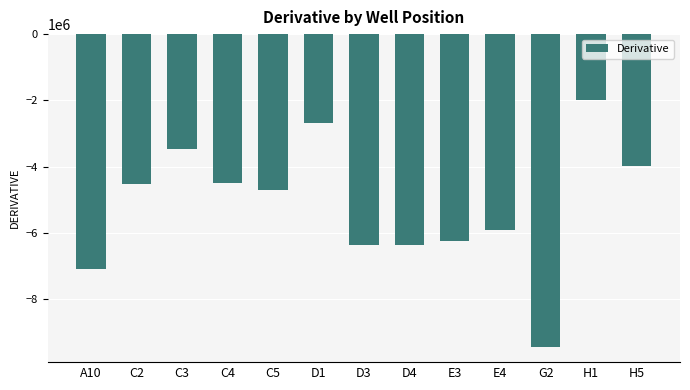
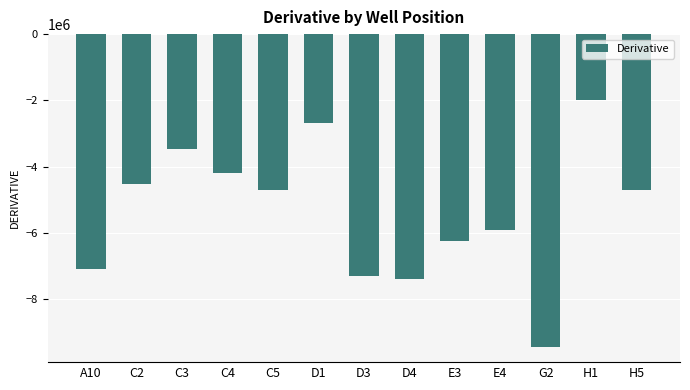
  {
    "A10": -7100000,
    "C2": -4500000,
    "C3": -3500000,
-   "C4": -4500000,
+   "C4": -4200000,
    "C5": -4700000,
    "D1": -2700000,
-   "D3": -6300000,
-   "D4": -6400000,
+   "D3": -7300000,
+   "D4": -7400000,
    "E3": -6200000,
    "E4": -5900000,
    "G2": -9400000,
    "H1": -2000000,
-   "H5": -4000000
+   "H5": -4700000
  }
